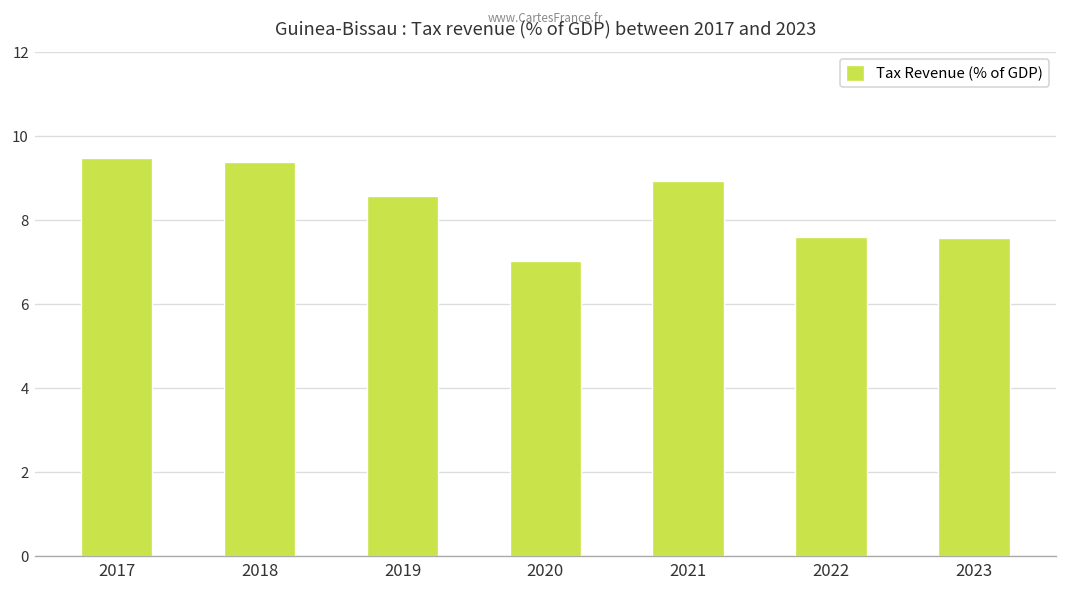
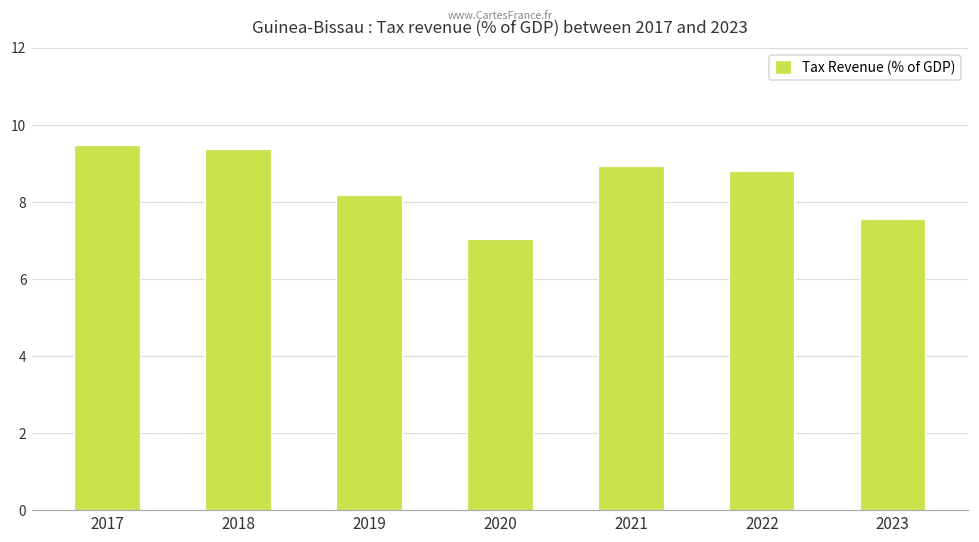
  {
    "2017": 9.5,
    "2018": 9.4,
-   "2019": 8.6,
+   "2019": 8.2,
    "2020": 7.0,
    "2021": 8.9,
-   "2022": 7.6,
+   "2022": 8.8,
    "2023": 7.6
  }
